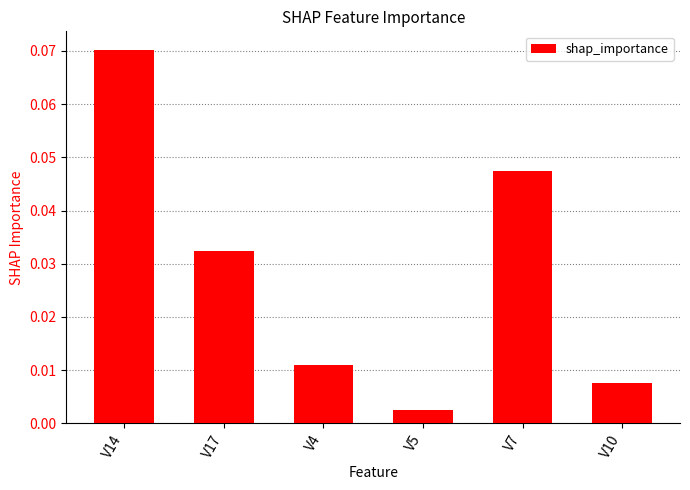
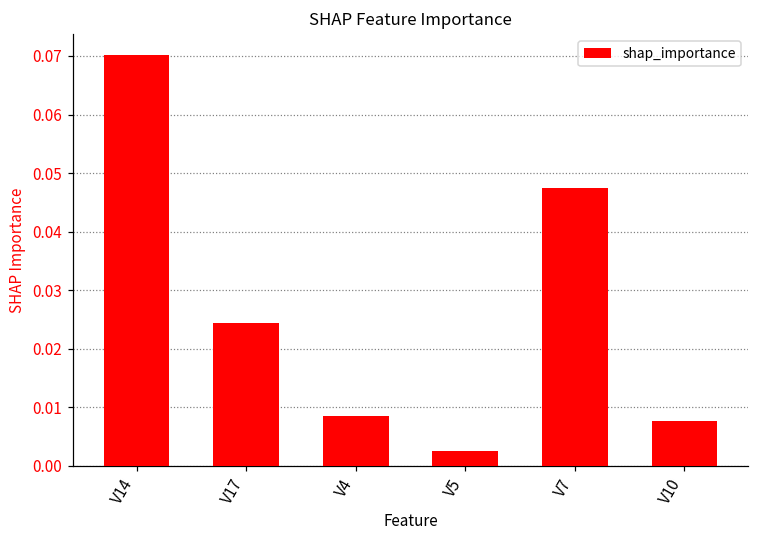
  {
    "V14": 0.070,
-   "V17": 0.032,
-   "V4": 0.011,
+   "V17": 0.024,
+   "V4": 0.008,
    "V5": 0.002,
    "V7": 0.047,
    "V10": 0.008
  }
